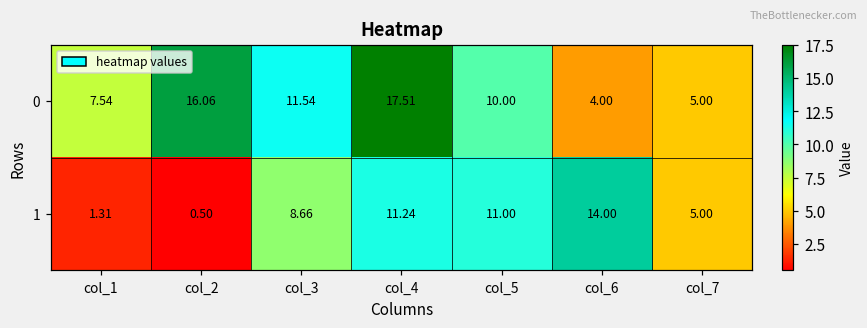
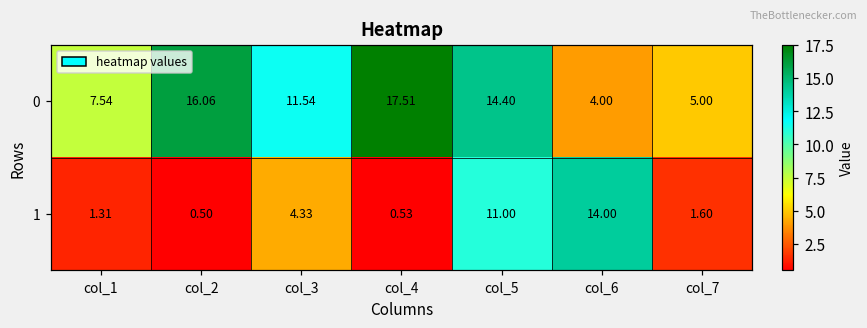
  {
    "0": {
      "col_1": 7.54,
      "col_2": 16.06,
      "col_3": 11.54,
      "col_4": 17.51,
-     "col_5": 10.00,
+     "col_5": 14.40,
      "col_6": 4.00,
      "col_7": 5.00
    },
    "1": {
      "col_1": 1.31,
      "col_2": 0.50,
-     "col_3": 8.66,
-     "col_4": 11.24,
+     "col_3": 4.33,
+     "col_4": 0.53,
      "col_5": 11.00,
      "col_6": 14.00,
-     "col_7": 5.00
+     "col_7": 1.60
    }
  }
